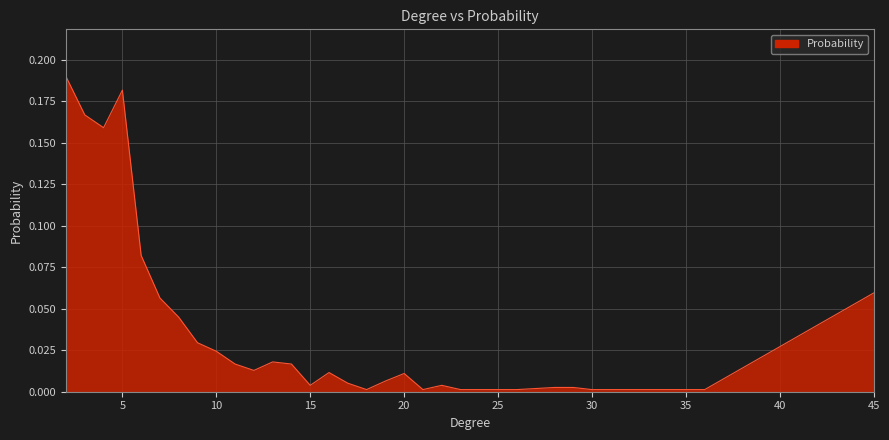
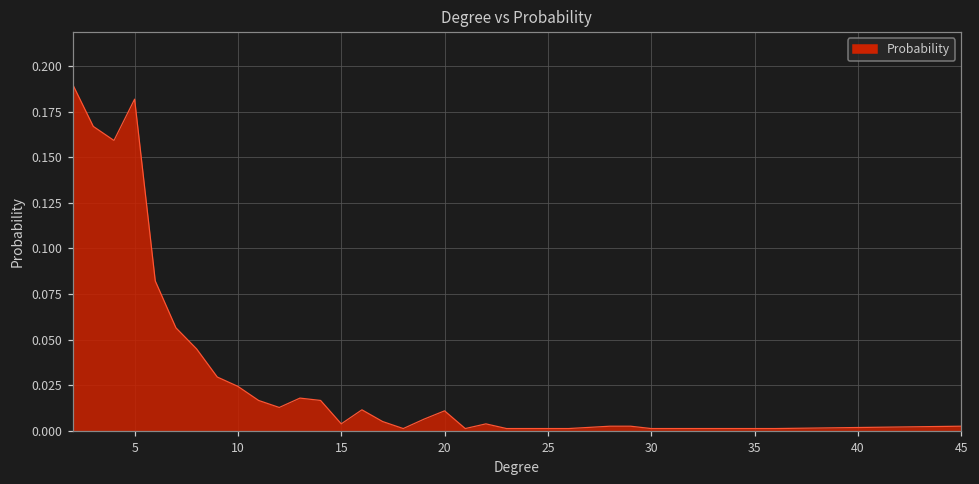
  {
    "5": 0.182,
    "10": 0.024,
    "15": 0.004,
    "20": 0.011,
    "30": 0.001,
    "35": 0.001,
-   "45": 0.060
+   "45": 0.003
  }
